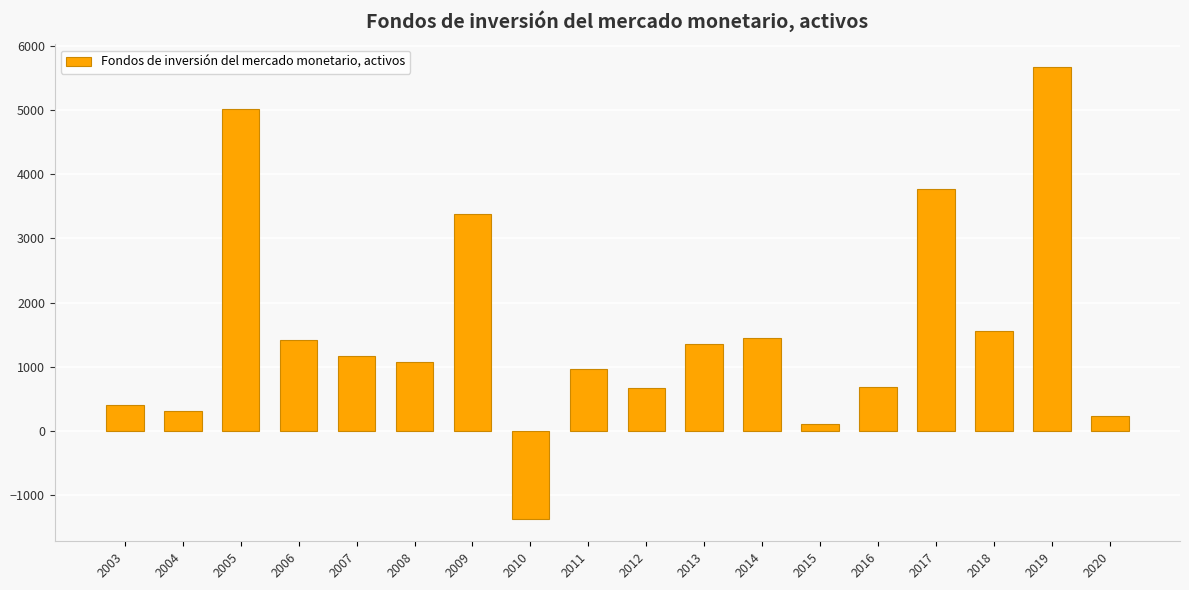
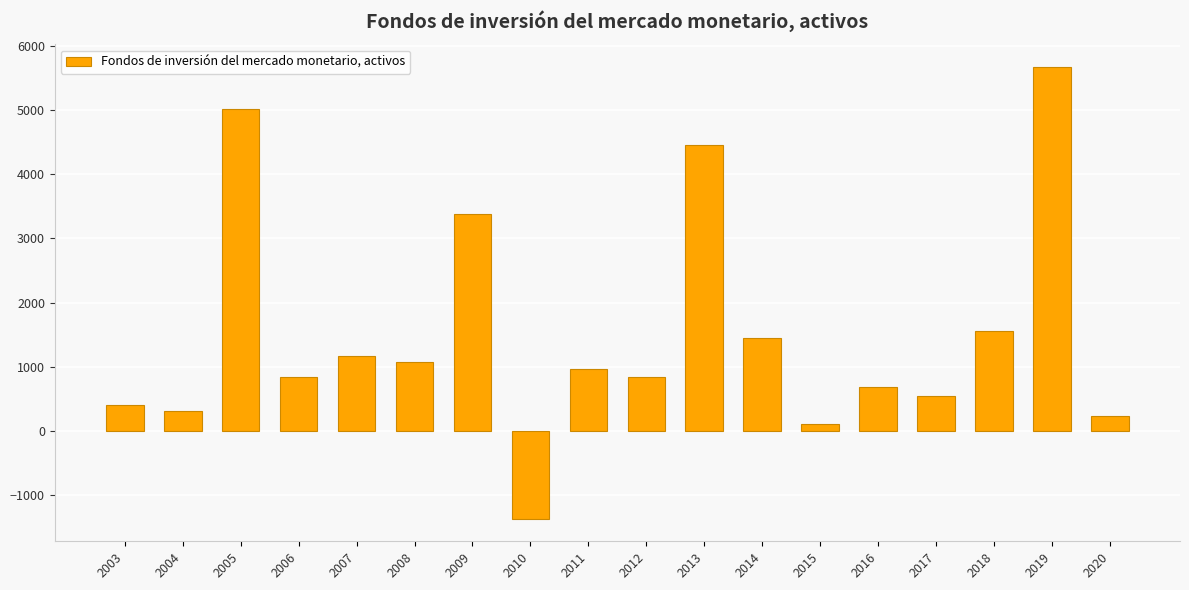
  {
    "2003": 400,
    "2004": 300,
    "2005": 5000,
-   "2006": 1400,
+   "2006": 800,
    "2007": 1200,
    "2008": 1100,
    "2009": 3400,
    "2010": -1400,
    "2011": 1000,
-   "2012": 700,
-   "2013": 1400,
+   "2012": 800,
+   "2013": 4500,
    "2014": 1400,
    "2015": 100,
    "2016": 700,
-   "2017": 3800,
+   "2017": 500,
    "2018": 1600,
    "2019": 5700,
    "2020": 200
  }
